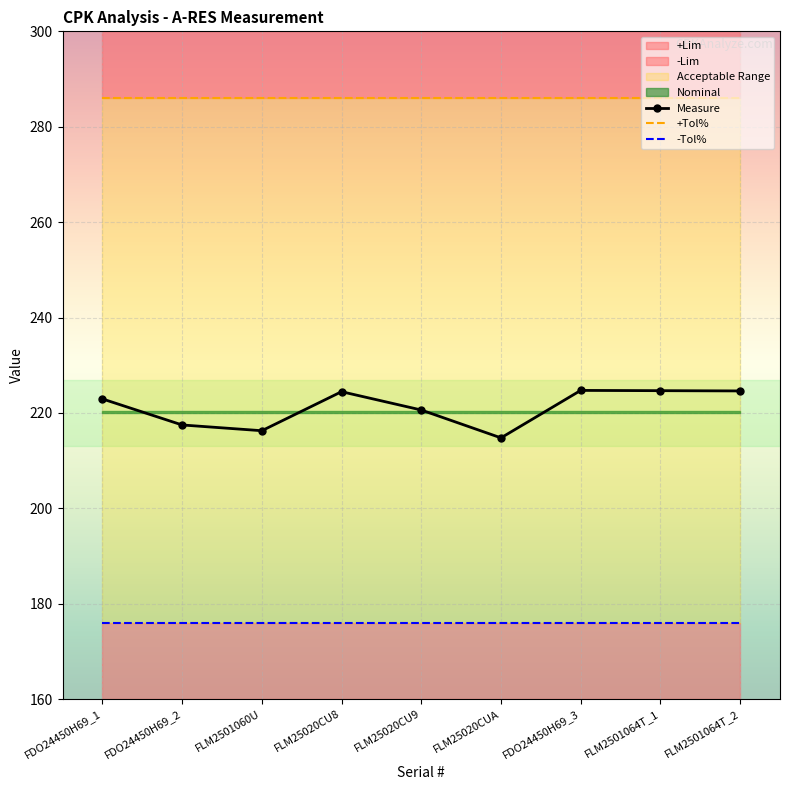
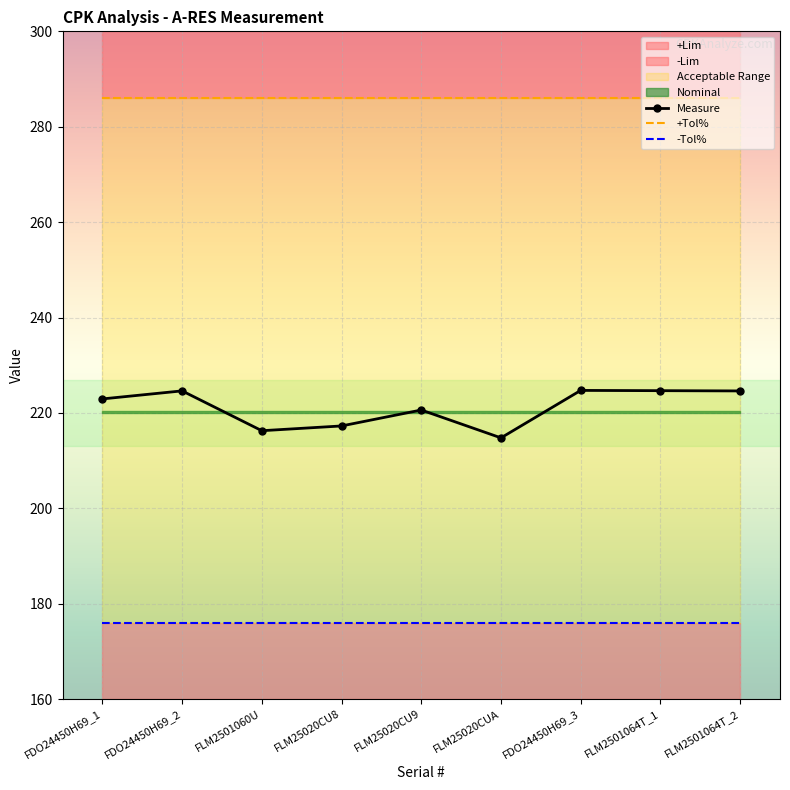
  {
    "Measure": {
      "FDO24450H69_1": 223,
-     "FDO24450H69_2": 217,
+     "FDO24450H69_2": 225,
      "FLM2501060U": 216,
-     "FLM25020CU8": 224,
+     "FLM25020CU8": 217,
      "FLM25020CUA": 215,
      "FDO24450H69_3": 225,
      "FLM2501064T_1": 225,
      "FLM2501064T_2": 225
    },
    "Acceptable Range": {
      "FDO24450H69_1": 286,
      "FDO24450H69_2": 286,
      "FLM2501060U": 286,
      "FLM25020CU8": 286,
      "FLM25020CU9": 286,
      "FLM25020CUA": 286,
      "FDO24450H69_3": 286
    }
  }
